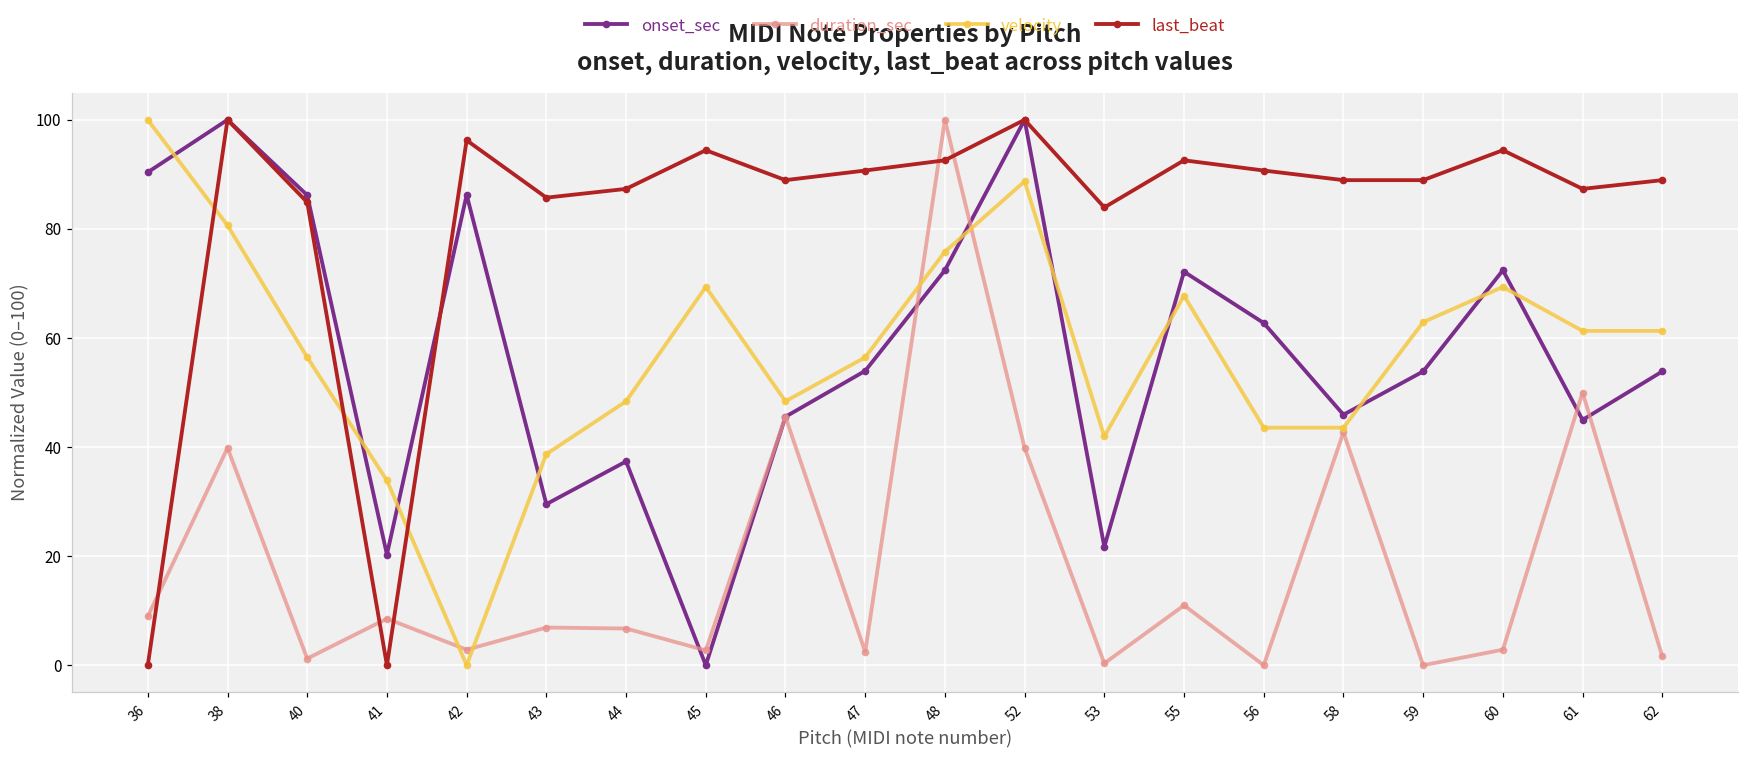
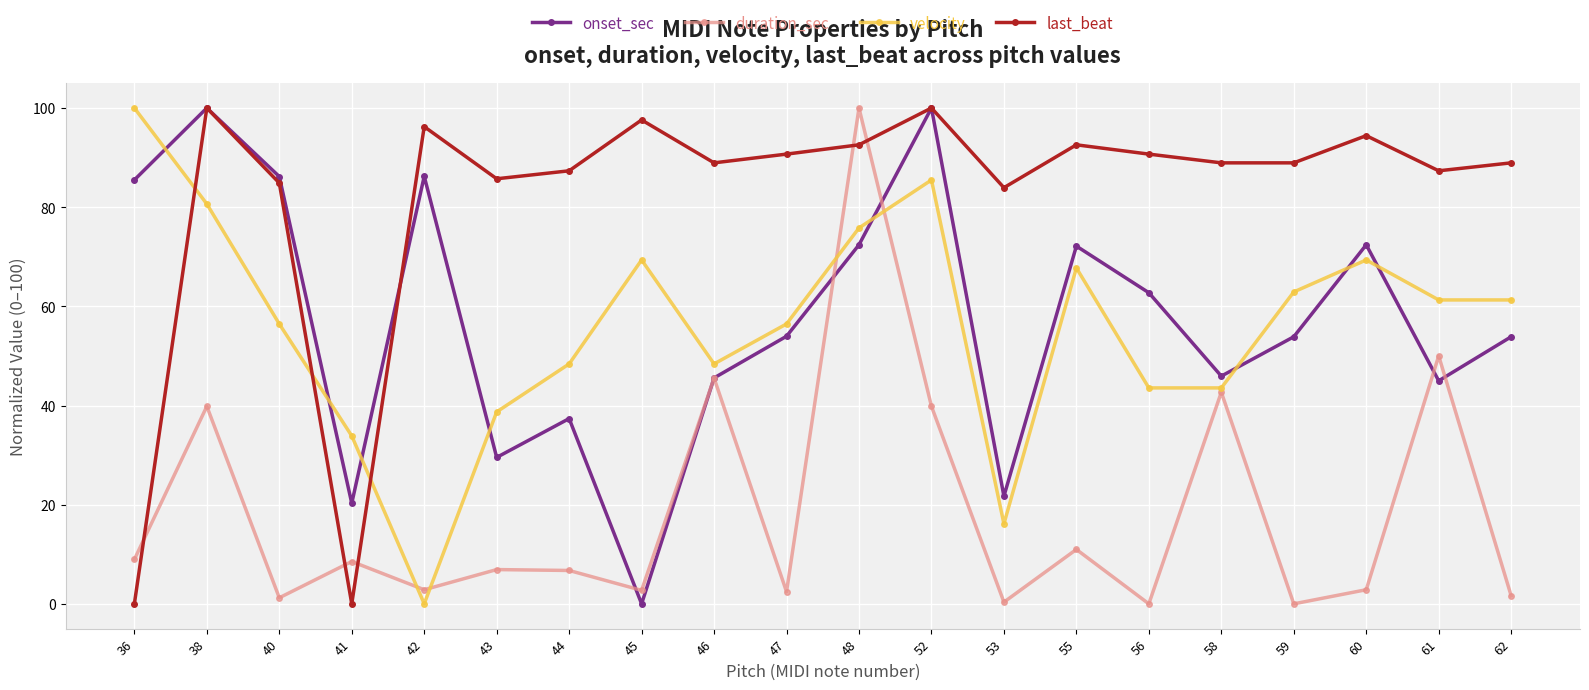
  {
    "onset_sec": {
-     "36": 90,
+     "36": 85,
      "40": 86,
      "41": 20,
      "42": 86,
      "43": 30,
      "44": 37,
      "45": 0,
      "47": 54,
      "48": 72,
      "53": 22,
      "55": 72,
      "56": 63,
      "58": 46,
      "59": 54,
      "60": 72,
      "61": 45,
      "62": 54
    },
    "duration_sec": {
      "36": 9,
      "38": 40,
      "40": 1,
      "41": 9,
      "42": 3,
      "43": 7,
      "44": 7,
      "45": 3,
      "47": 2,
      "48": 100,
      "52": 40,
      "53": 0,
      "55": 11,
      "56": 0,
      "58": 43,
      "59": 0,
      "60": 3,
      "61": 50,
      "62": 2
    },
    "velocity": {
      "36": 100,
      "38": 81,
      "40": 56,
      "41": 34,
      "42": 0,
      "43": 39,
      "44": 48,
      "45": 69,
      "46": 48,
      "47": 56,
      "48": 76,
-     "52": 89,
-     "53": 42,
+     "52": 85,
+     "53": 16,
      "55": 68,
      "56": 44,
      "58": 44,
      "59": 63,
      "60": 69,
      "61": 61,
      "62": 61
    },
    "last_beat": {
      "36": 0,
      "40": 85,
      "41": 0,
      "42": 96,
      "43": 86,
      "44": 87,
-     "45": 94,
+     "45": 98,
      "46": 89,
      "47": 91,
      "48": 93,
      "53": 84,
      "55": 93,
      "56": 91,
      "58": 89,
      "59": 89,
      "60": 94,
      "61": 87,
      "62": 89
    }
  }
